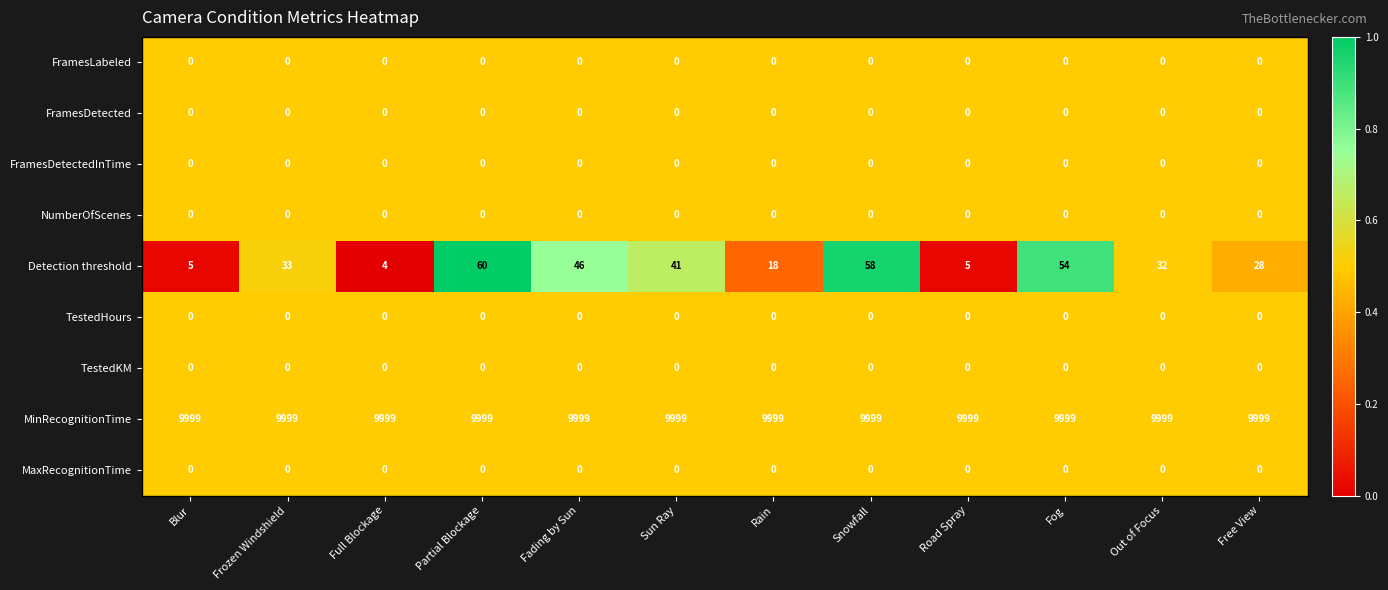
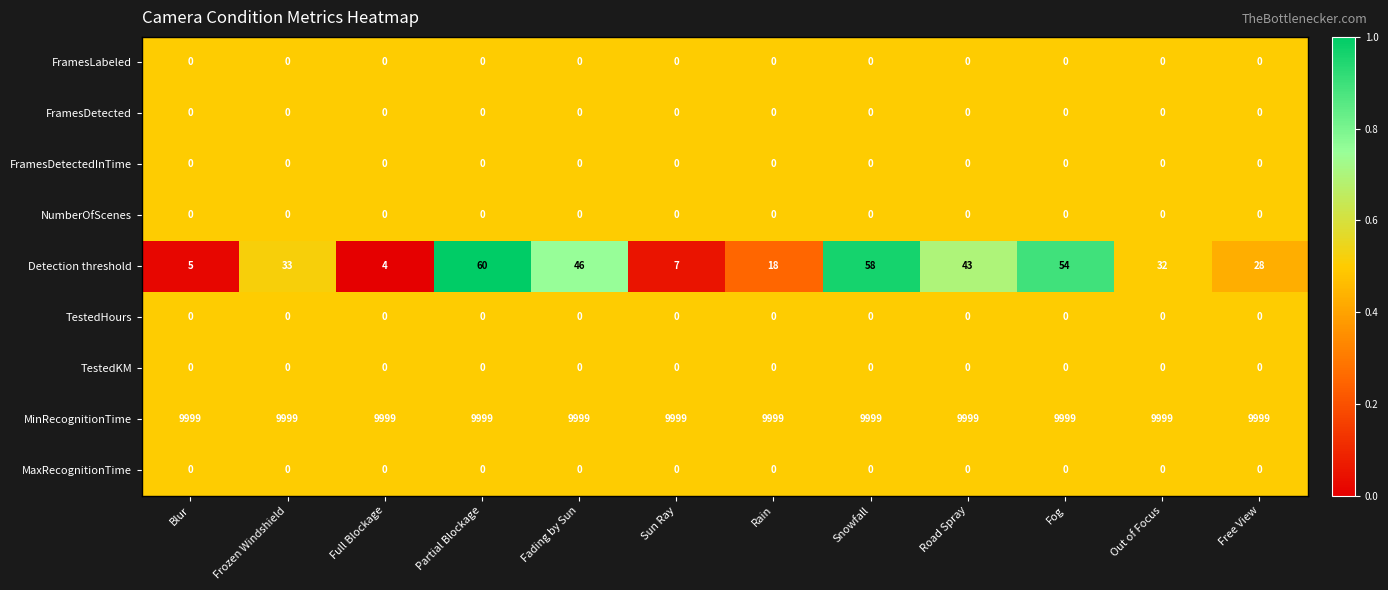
  {
    "FramesLabeled": {
      "Blur": 0,
      "Frozen Windshield": 0,
      "Full Blockage": 0,
      "Partial Blockage": 0,
      "Fading by Sun": 0,
      "Sun Ray": 0,
      "Rain": 0,
      "Snowfall": 0,
      "Road Spray": 0,
      "Fog": 0,
      "Out of Focus": 0,
      "Free View": 0
    },
    "FramesDetected": {
      "Blur": 0,
      "Frozen Windshield": 0,
      "Full Blockage": 0,
      "Partial Blockage": 0,
      "Fading by Sun": 0,
      "Sun Ray": 0,
      "Rain": 0,
      "Snowfall": 0,
      "Road Spray": 0,
      "Fog": 0,
      "Out of Focus": 0,
      "Free View": 0
    },
    "FramesDetectedInTime": {
      "Blur": 0,
      "Frozen Windshield": 0,
      "Full Blockage": 0,
      "Partial Blockage": 0,
      "Fading by Sun": 0,
      "Sun Ray": 0,
      "Rain": 0,
      "Snowfall": 0,
      "Road Spray": 0,
      "Fog": 0,
      "Out of Focus": 0,
      "Free View": 0
    },
    "NumberOfScenes": {
      "Blur": 0,
      "Frozen Windshield": 0,
      "Full Blockage": 0,
      "Partial Blockage": 0,
      "Fading by Sun": 0,
      "Sun Ray": 0,
      "Rain": 0,
      "Snowfall": 0,
      "Road Spray": 0,
      "Fog": 0,
      "Out of Focus": 0,
      "Free View": 0
    },
    "Detection threshold": {
      "Blur": 5,
      "Frozen Windshield": 33,
      "Full Blockage": 4,
      "Partial Blockage": 60,
      "Fading by Sun": 46,
-     "Sun Ray": 41,
+     "Sun Ray": 7,
      "Rain": 18,
      "Snowfall": 58,
-     "Road Spray": 5,
+     "Road Spray": 43,
      "Fog": 54,
      "Out of Focus": 32,
      "Free View": 28
    },
    "TestedHours": {
      "Blur": 0,
      "Frozen Windshield": 0,
      "Full Blockage": 0,
      "Partial Blockage": 0,
      "Fading by Sun": 0,
      "Sun Ray": 0,
      "Rain": 0,
      "Snowfall": 0,
      "Road Spray": 0,
      "Fog": 0,
      "Out of Focus": 0,
      "Free View": 0
    },
    "TestedKM": {
      "Blur": 0,
      "Frozen Windshield": 0,
      "Full Blockage": 0,
      "Partial Blockage": 0,
      "Fading by Sun": 0,
      "Sun Ray": 0,
      "Rain": 0,
      "Snowfall": 0,
      "Road Spray": 0,
      "Fog": 0,
      "Out of Focus": 0,
      "Free View": 0
    },
    "MinRecognitionTime": {
      "Blur": 9999,
      "Frozen Windshield": 9999,
      "Full Blockage": 9999,
      "Partial Blockage": 9999,
      "Fading by Sun": 9999,
      "Sun Ray": 9999,
      "Rain": 9999,
      "Snowfall": 9999,
      "Road Spray": 9999,
      "Fog": 9999,
      "Out of Focus": 9999,
      "Free View": 9999
    },
    "MaxRecognitionTime": {
      "Blur": 0,
      "Frozen Windshield": 0,
      "Full Blockage": 0,
      "Partial Blockage": 0,
      "Fading by Sun": 0,
      "Sun Ray": 0,
      "Rain": 0,
      "Snowfall": 0,
      "Road Spray": 0,
      "Fog": 0,
      "Out of Focus": 0,
      "Free View": 0
    }
  }
